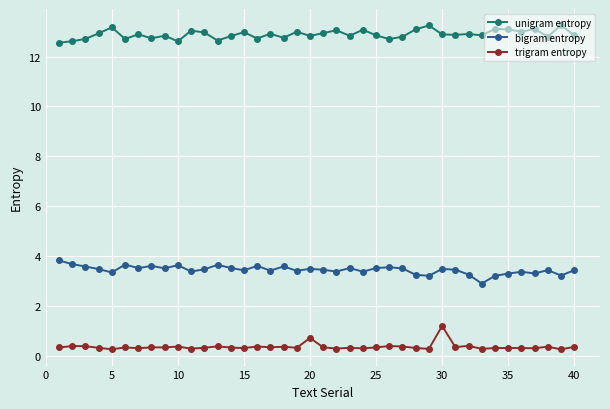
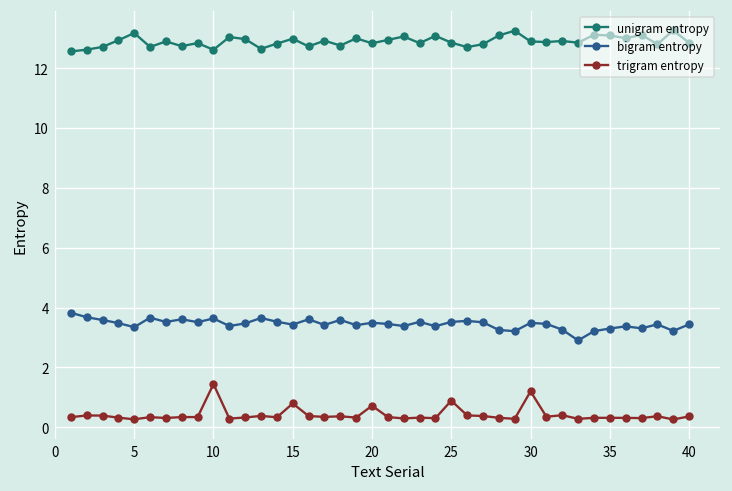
  {
    "trigram entropy": {
      "5": 0.3,
-     "10": 0.4,
-     "15": 0.3,
+     "10": 1.4,
+     "15": 0.8,
      "20": 0.7,
-     "25": 0.3,
+     "25": 0.9,
      "30": 1.2,
      "35": 0.3,
      "40": 0.4
    }
  }
